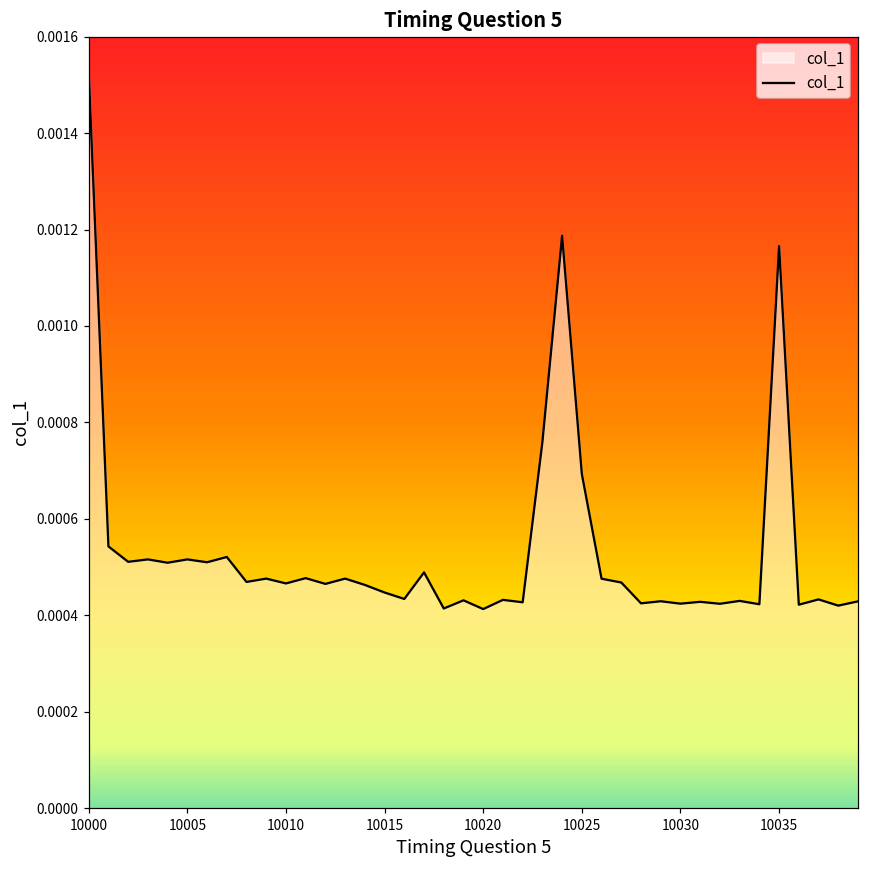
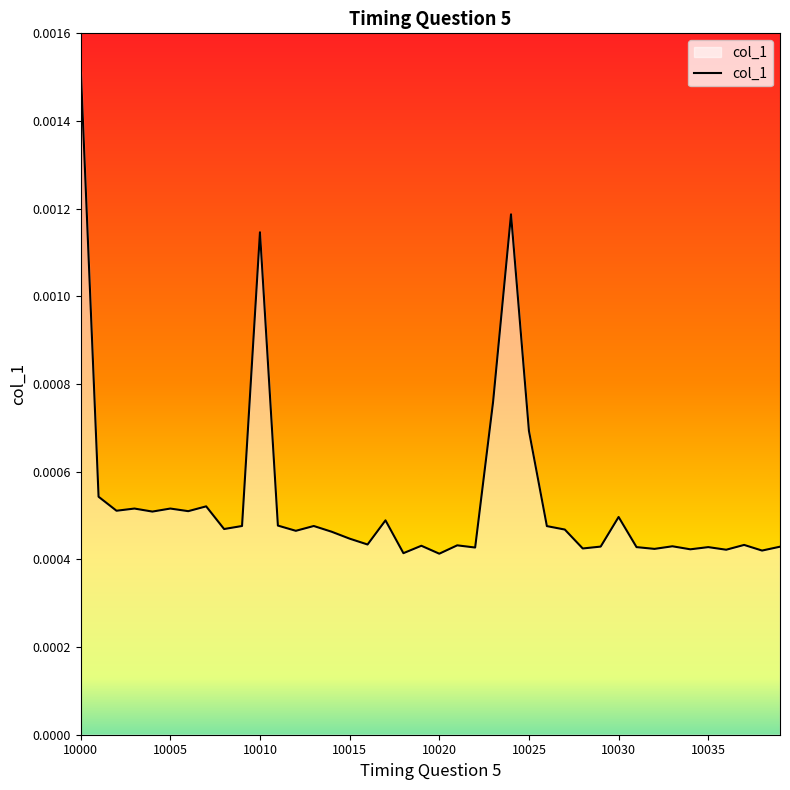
  {
    "10000": 0.00153,
    "10005": 0.00052,
-   "10010": 0.00047,
+   "10010": 0.00115,
    "10015": 0.00045,
    "10020": 0.00041,
    "10025": 0.00069,
-   "10030": 0.00042,
-   "10035": 0.00117
+   "10030": 0.00050,
+   "10035": 0.00043
  }
